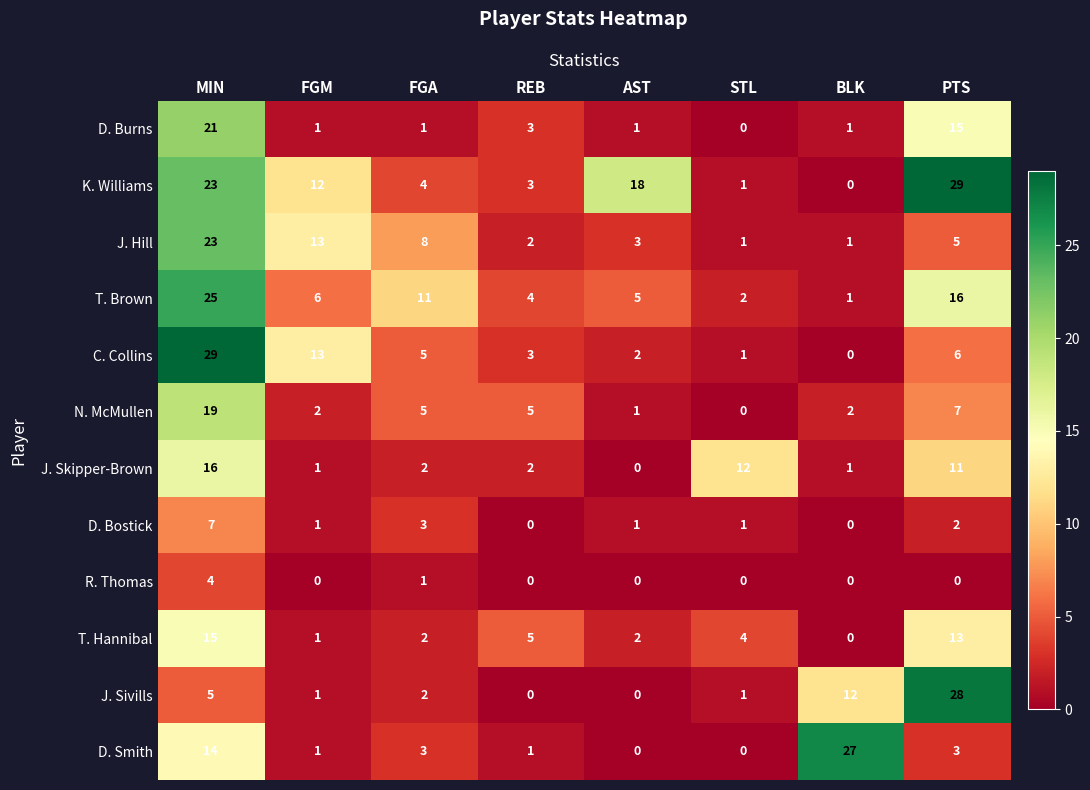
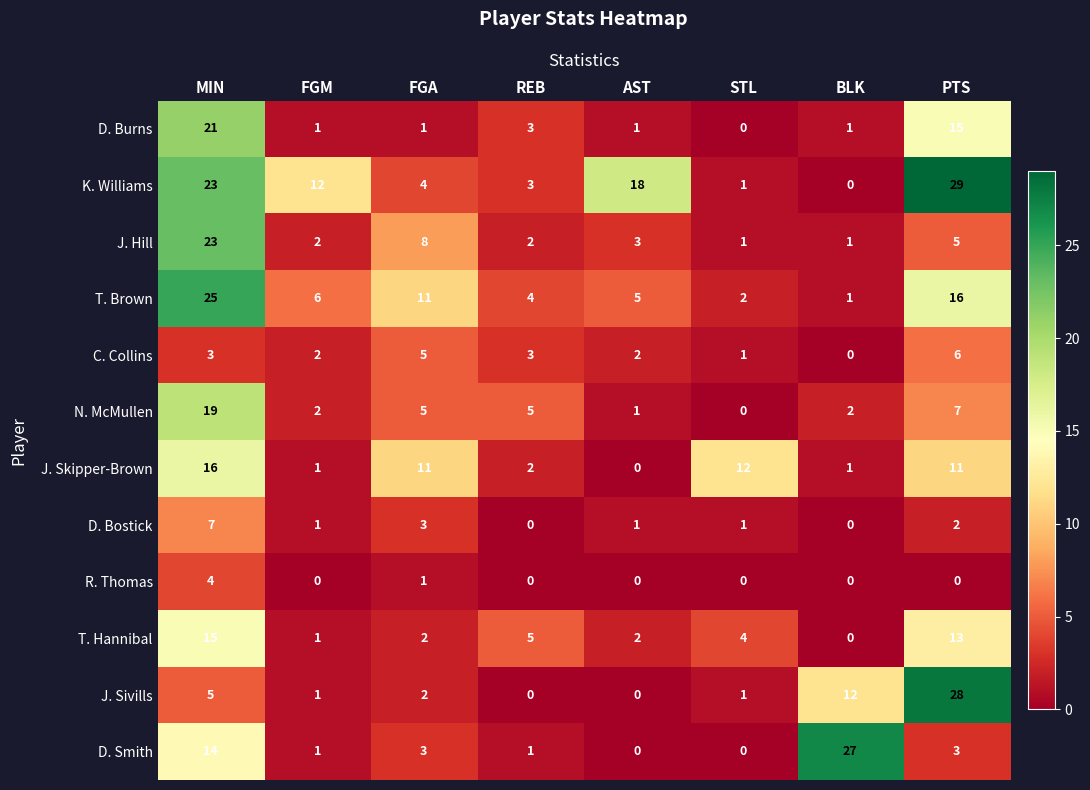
  {
    "D. Burns": {
      "MIN": 21,
      "FGM": 1,
      "FGA": 1,
      "REB": 3,
      "AST": 1,
      "STL": 0,
      "BLK": 1,
      "PTS": 15
    },
    "K. Williams": {
      "MIN": 23,
      "FGM": 12,
      "FGA": 4,
      "REB": 3,
      "AST": 18,
      "STL": 1,
      "BLK": 0,
      "PTS": 29
    },
    "J. Hill": {
      "MIN": 23,
-     "FGM": 13,
+     "FGM": 2,
      "FGA": 8,
      "REB": 2,
      "AST": 3,
      "STL": 1,
      "BLK": 1,
      "PTS": 5
    },
    "T. Brown": {
      "MIN": 25,
      "FGM": 6,
      "FGA": 11,
      "REB": 4,
      "AST": 5,
      "STL": 2,
      "BLK": 1,
      "PTS": 16
    },
    "C. Collins": {
-     "MIN": 29,
-     "FGM": 13,
+     "MIN": 3,
+     "FGM": 2,
      "FGA": 5,
      "REB": 3,
      "AST": 2,
      "STL": 1,
      "BLK": 0,
      "PTS": 6
    },
    "N. McMullen": {
      "MIN": 19,
      "FGM": 2,
      "FGA": 5,
      "REB": 5,
      "AST": 1,
      "STL": 0,
      "BLK": 2,
      "PTS": 7
    },
    "J. Skipper-Brown": {
      "MIN": 16,
      "FGM": 1,
-     "FGA": 2,
+     "FGA": 11,
      "REB": 2,
      "AST": 0,
      "STL": 12,
      "BLK": 1,
      "PTS": 11
    },
    "D. Bostick": {
      "MIN": 7,
      "FGM": 1,
      "FGA": 3,
      "REB": 0,
      "AST": 1,
      "STL": 1,
      "BLK": 0,
      "PTS": 2
    },
    "R. Thomas": {
      "MIN": 4,
      "FGM": 0,
      "FGA": 1,
      "REB": 0,
      "AST": 0,
      "STL": 0,
      "BLK": 0,
      "PTS": 0
    },
    "T. Hannibal": {
      "MIN": 15,
      "FGM": 1,
      "FGA": 2,
      "REB": 5,
      "AST": 2,
      "STL": 4,
      "BLK": 0,
      "PTS": 13
    },
    "J. Sivills": {
      "MIN": 5,
      "FGM": 1,
      "FGA": 2,
      "REB": 0,
      "AST": 0,
      "STL": 1,
      "BLK": 12,
      "PTS": 28
    },
    "D. Smith": {
      "MIN": 14,
      "FGM": 1,
      "FGA": 3,
      "REB": 1,
      "AST": 0,
      "STL": 0,
      "BLK": 27,
      "PTS": 3
    }
  }
